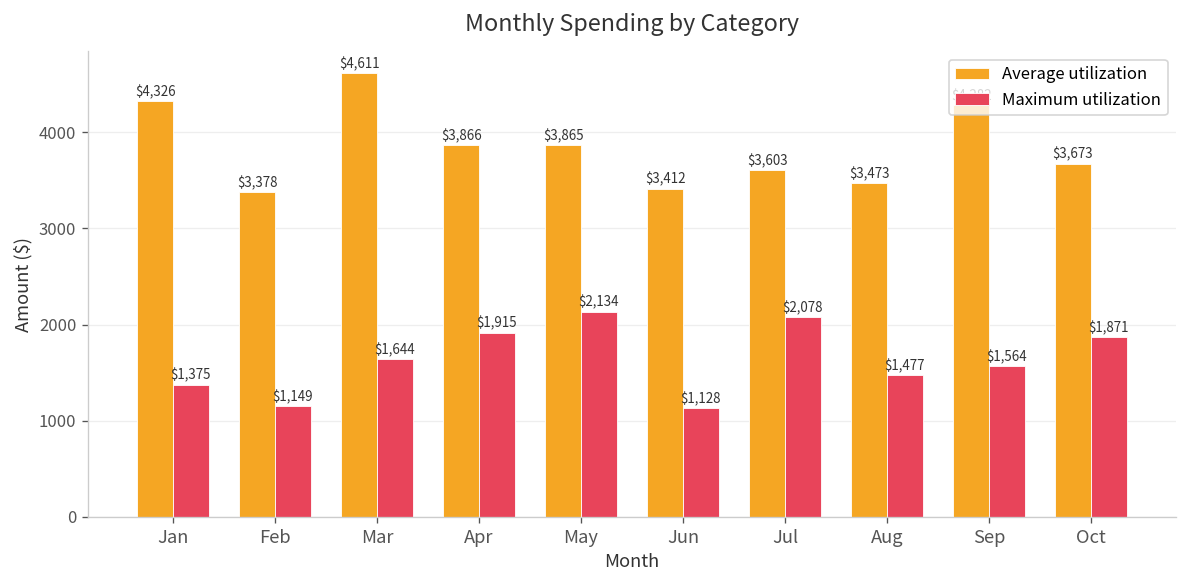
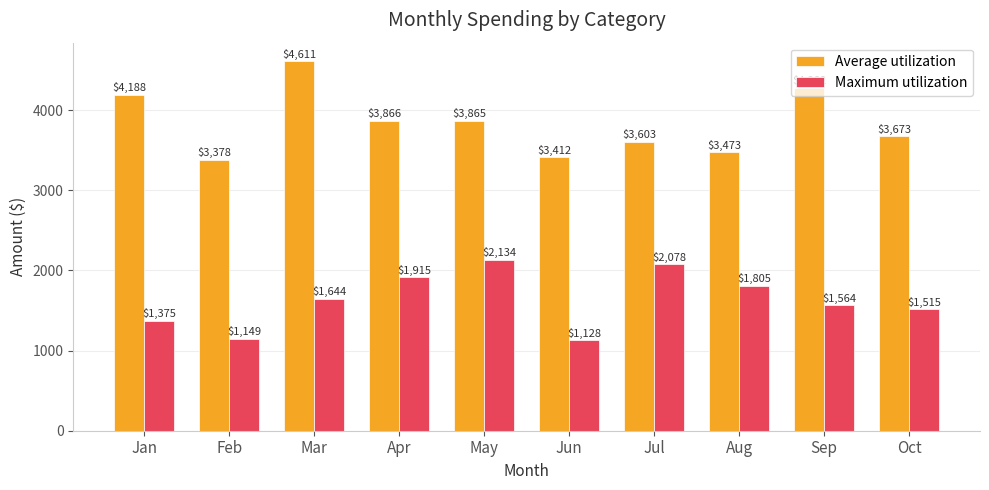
  {
    "Average utilization": {
-     "Jan": "$4,326",
+     "Jan": "$4,188",
      "Feb": "$3,378",
      "Mar": "$4,611",
      "Apr": "$3,866",
      "May": "$3,865",
      "Jun": "$3,412",
      "Jul": "$3,603",
      "Aug": "$3,473",
      "Oct": "$3,673"
    },
    "Maximum utilization": {
      "Jan": "$1,375",
      "Feb": "$1,149",
      "Mar": "$1,644",
      "Apr": "$1,915",
      "May": "$2,134",
      "Jun": "$1,128",
      "Jul": "$2,078",
-     "Aug": "$1,477",
+     "Aug": "$1,805",
      "Sep": "$1,564",
-     "Oct": "$1,871"
+     "Oct": "$1,515"
    }
  }
